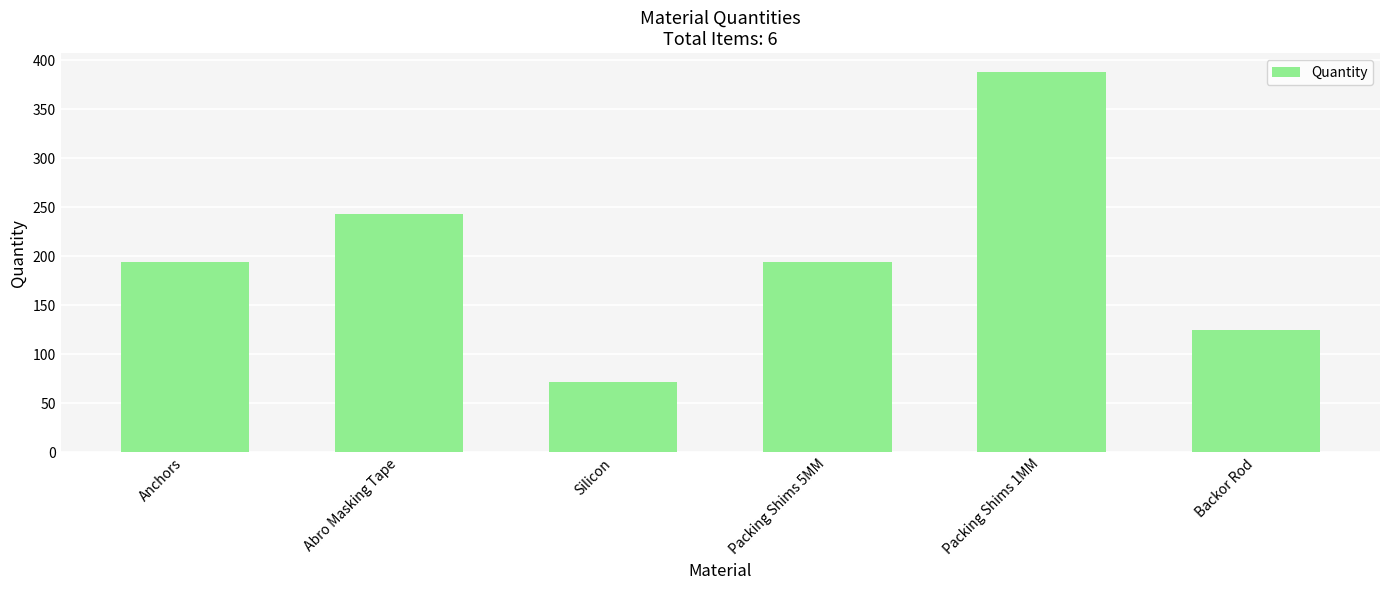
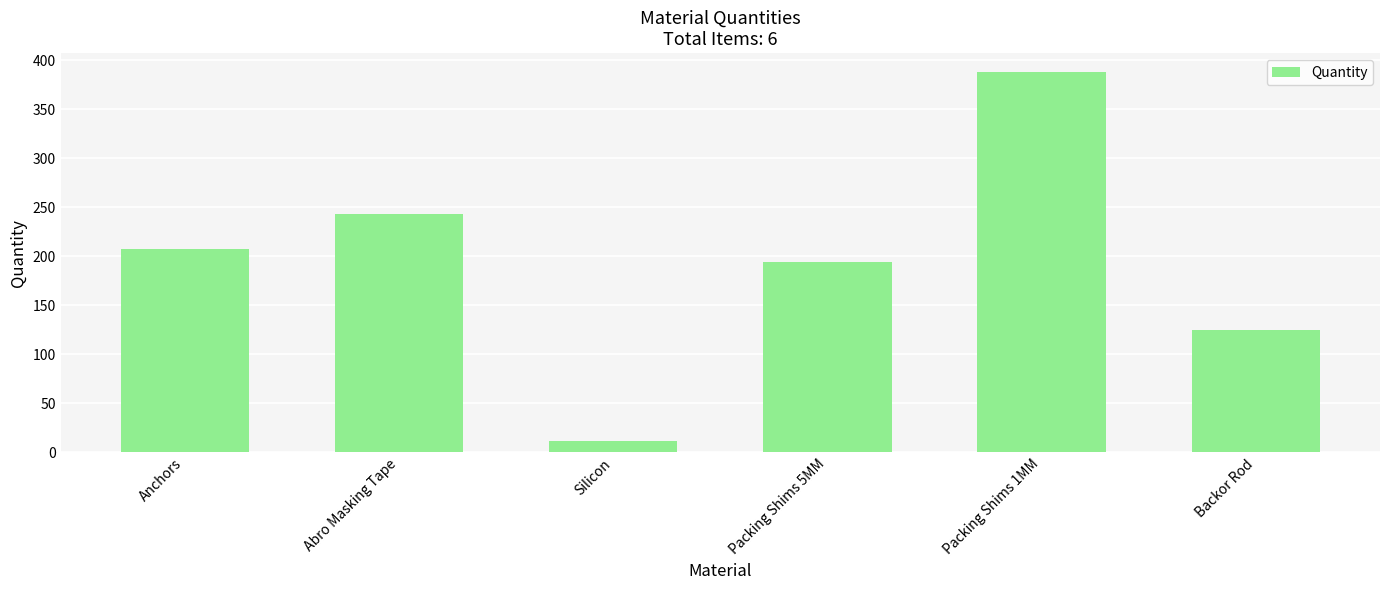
  {
-   "Anchors": 190,
+   "Anchors": 210,
    "Abro Masking Tape": 240,
-   "Silicon": 70,
+   "Silicon": 10,
    "Packing Shims 5MM": 190,
    "Packing Shims 1MM": 390,
    "Backor Rod": 130
  }
